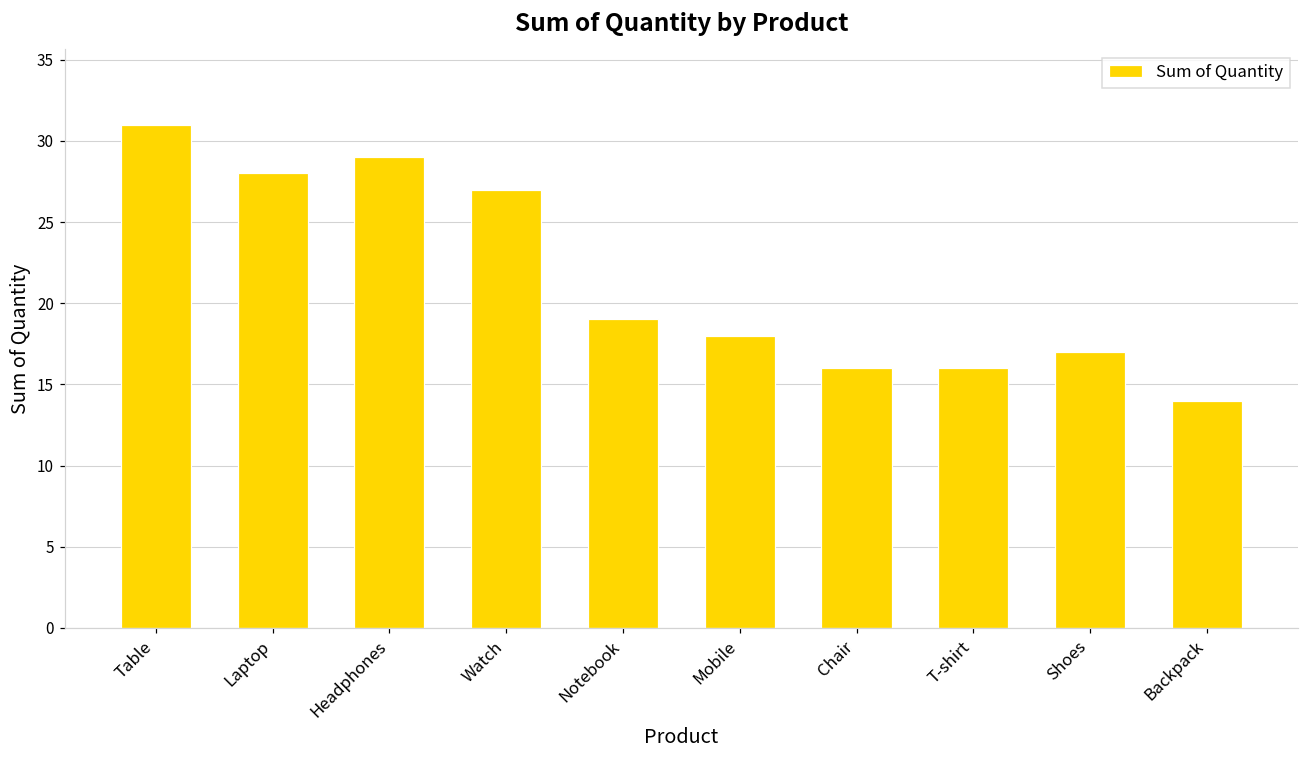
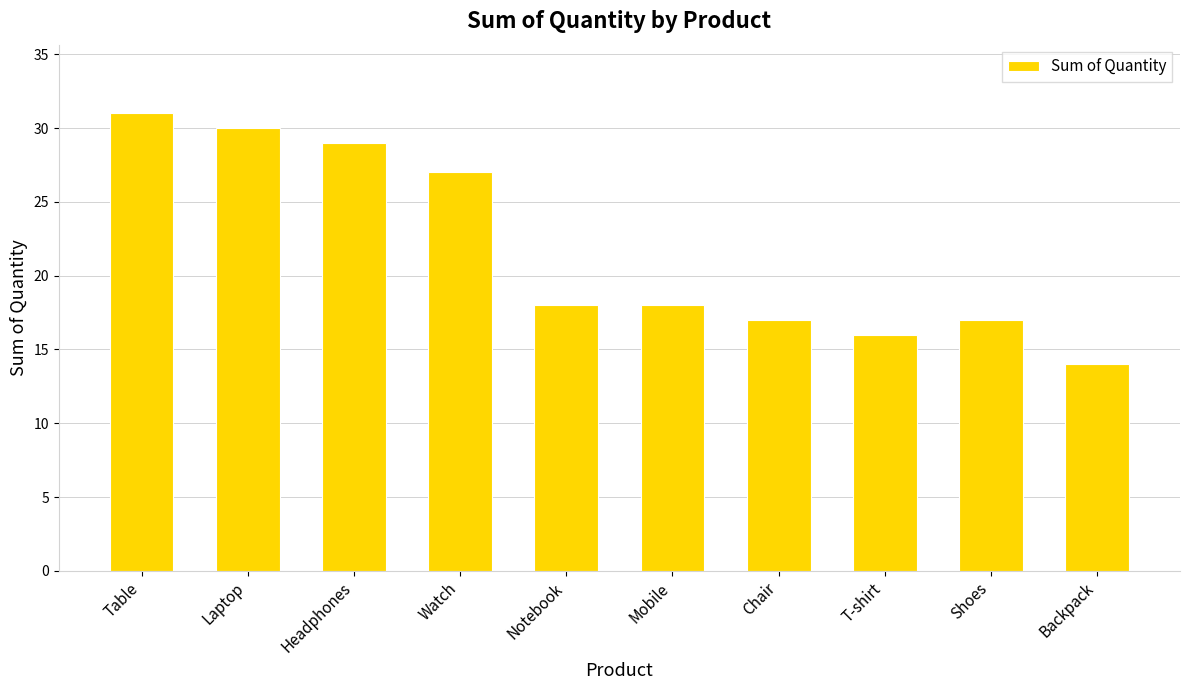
  {
    "Table": 31,
-   "Laptop": 28,
+   "Laptop": 30,
    "Headphones": 29,
    "Watch": 27,
-   "Notebook": 19,
+   "Notebook": 18,
    "Mobile": 18,
-   "Chair": 16,
+   "Chair": 17,
    "T-shirt": 16,
    "Shoes": 17,
    "Backpack": 14
  }
